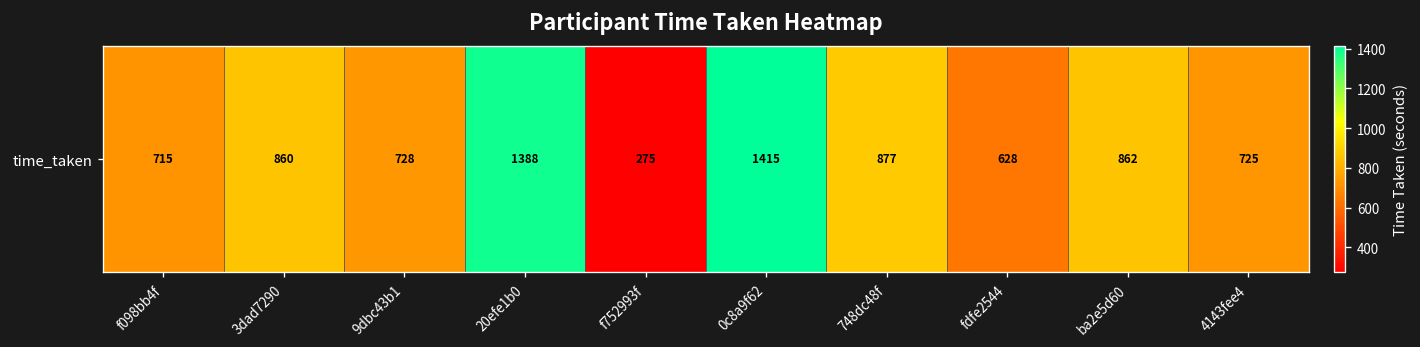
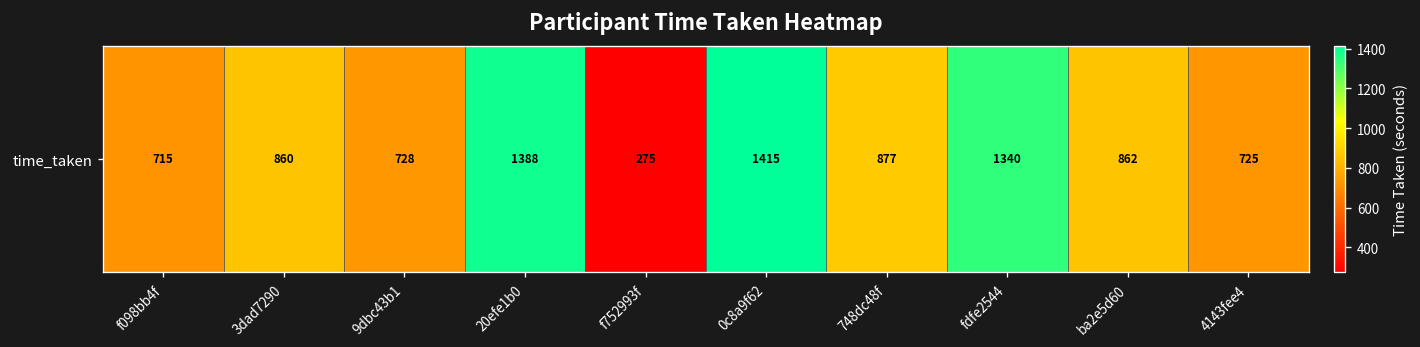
  {
    "time_taken": {
      "f098bb4f": 715,
      "3dad7290": 860,
      "9dbc43b1": 728,
      "20efe1b0": 1388,
      "f752993f": 275,
      "0c8a9f62": 1415,
      "748dc48f": 877,
-     "fdfe2544": 628,
+     "fdfe2544": 1340,
      "ba2e5d60": 862,
      "4143fee4": 725
    }
  }
